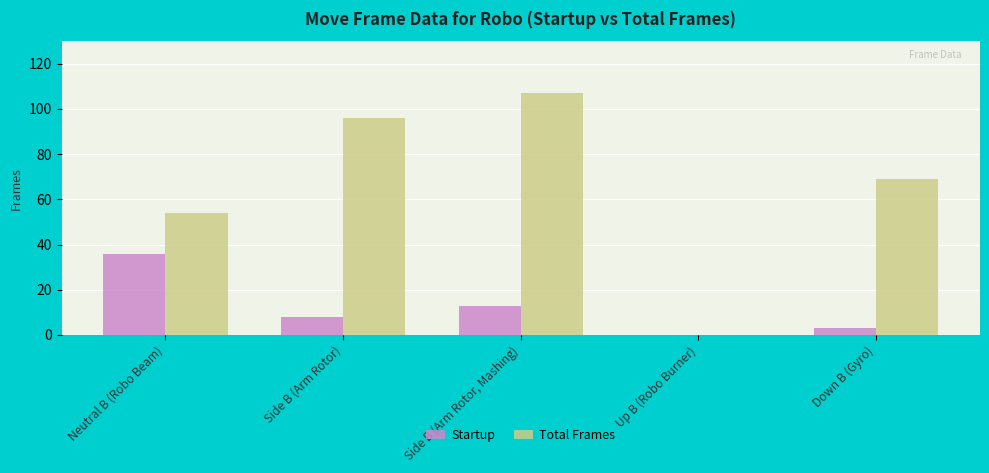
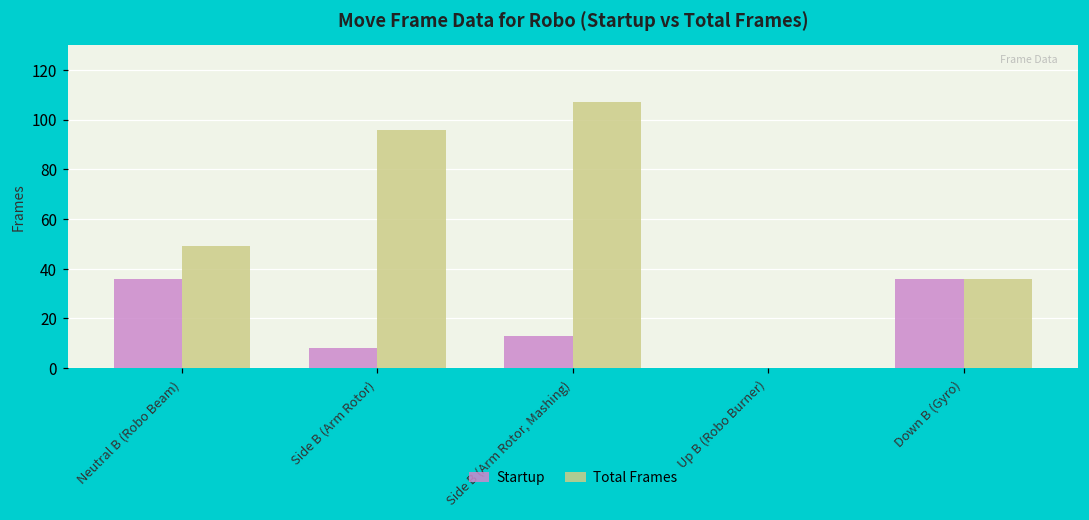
  {
    "Startup": {
      "Neutral B (Robo Beam)": 36,
      "Side B (Arm Rotor)": 8,
      "Side B (Arm Rotor, Mashing)": 13,
      "Up B (Robo Burner)": 0,
-     "Down B (Gyro)": 3
+     "Down B (Gyro)": 36
    },
    "Total Frames": {
-     "Neutral B (Robo Beam)": 54,
+     "Neutral B (Robo Beam)": 49,
      "Side B (Arm Rotor)": 96,
      "Side B (Arm Rotor, Mashing)": 107,
      "Up B (Robo Burner)": 0,
-     "Down B (Gyro)": 69
+     "Down B (Gyro)": 36
    }
  }
